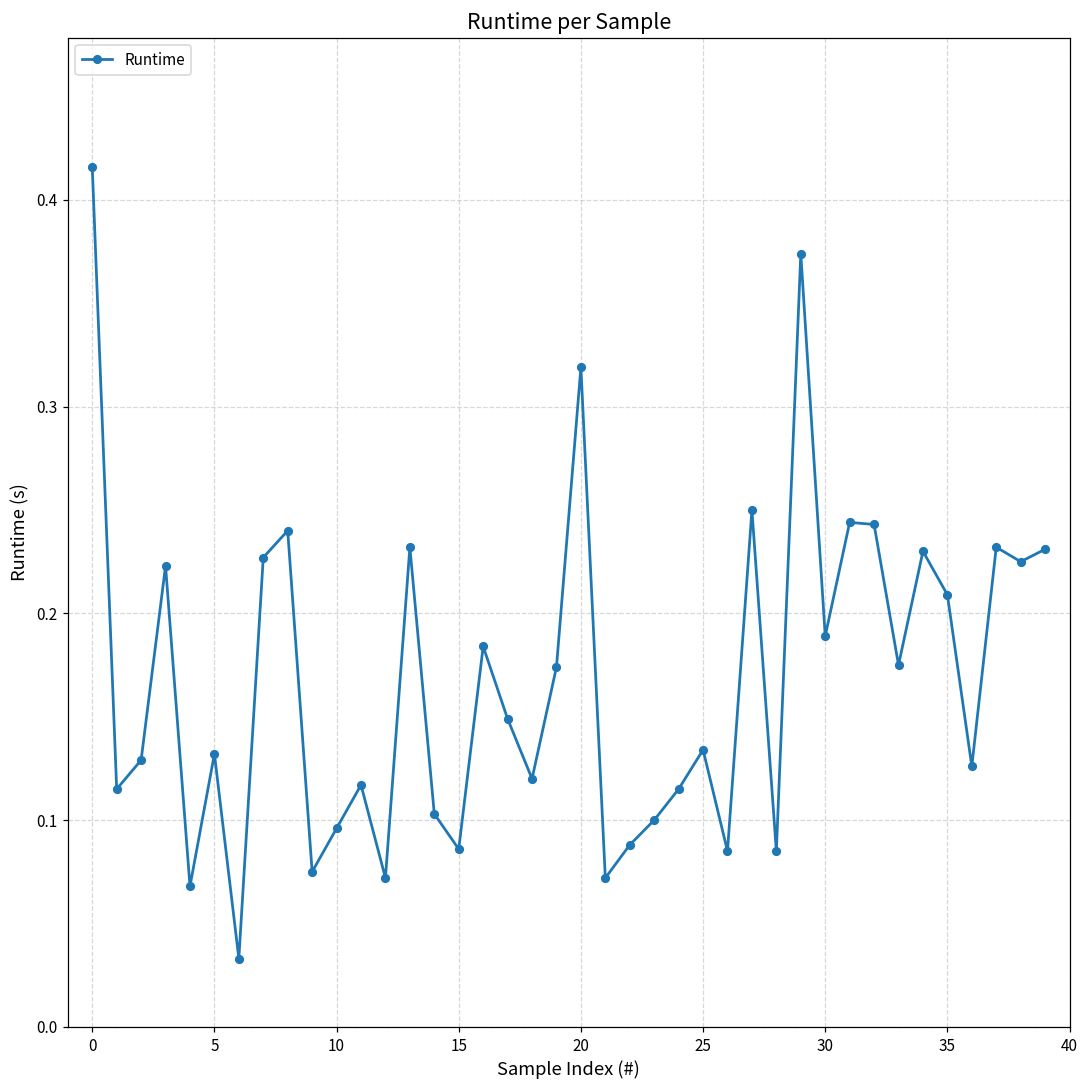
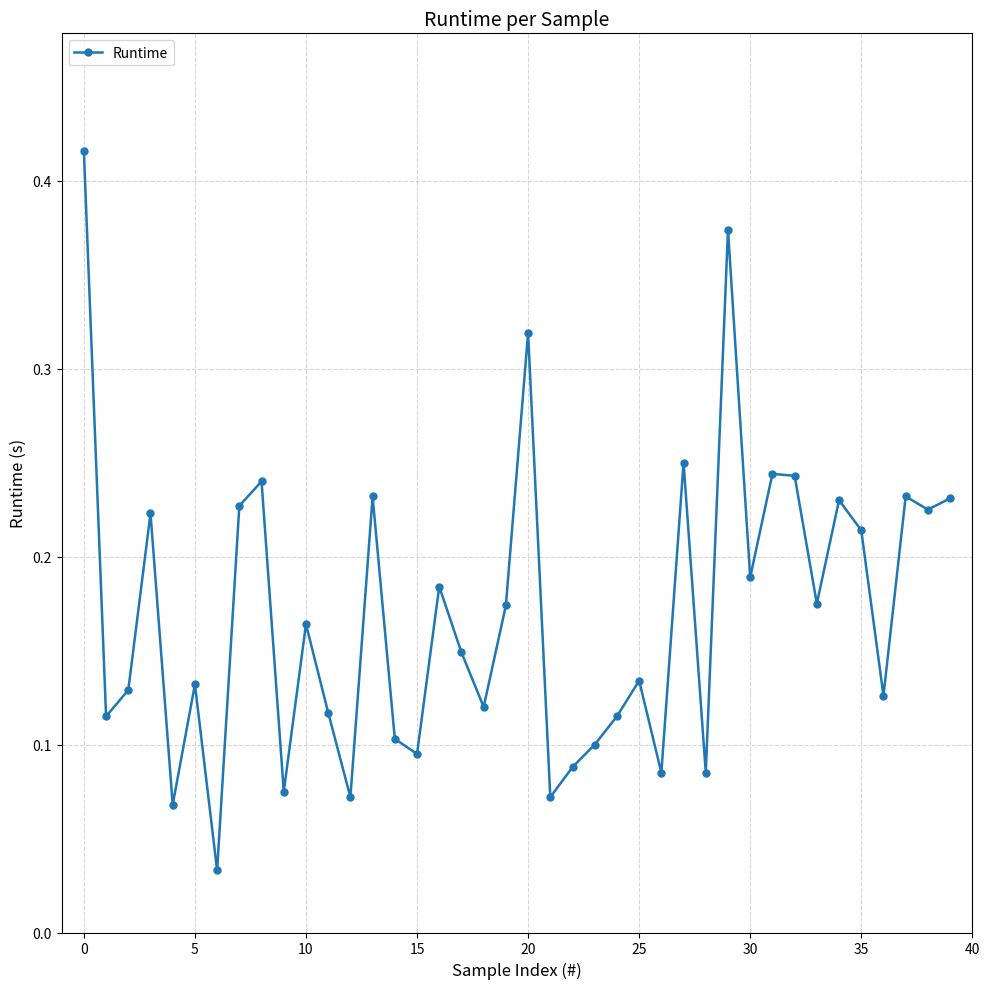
  {
    "0": 0.416,
    "5": 0.132,
-   "10": 0.096,
-   "15": 0.086,
+   "10": 0.164,
+   "15": 0.095,
    "20": 0.319,
    "25": 0.134,
    "30": 0.189,
-   "35": 0.209
+   "35": 0.214
  }
